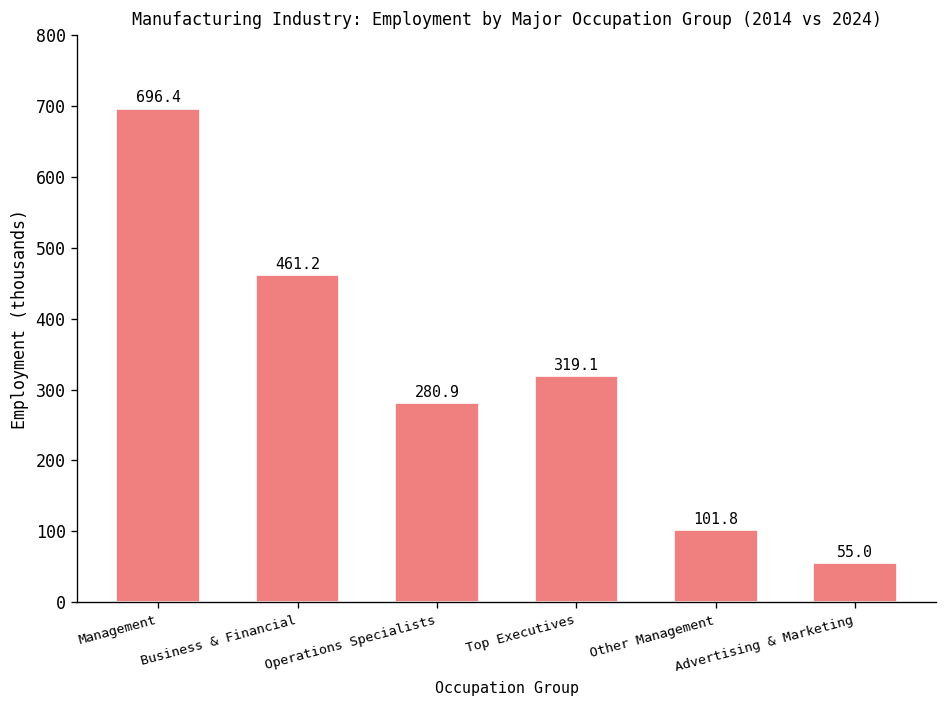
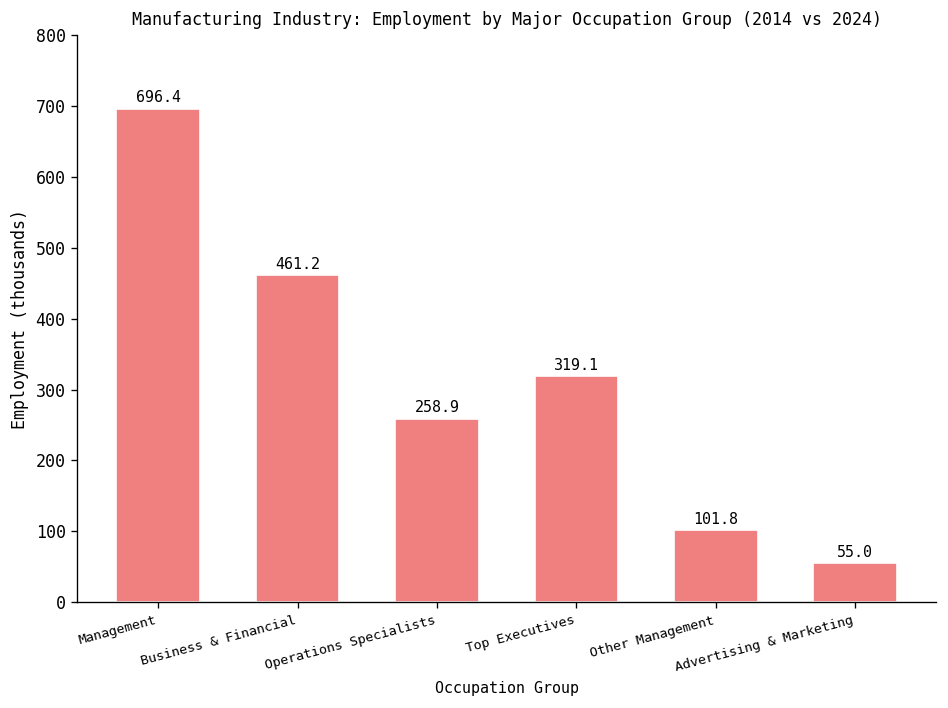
  {
    "Management": 696.4,
    "Business & Financial": 461.2,
-   "Operations Specialists": 280.9,
+   "Operations Specialists": 258.9,
    "Top Executives": 319.1,
    "Other Management": 101.8,
    "Advertising & Marketing": 55.0
  }
